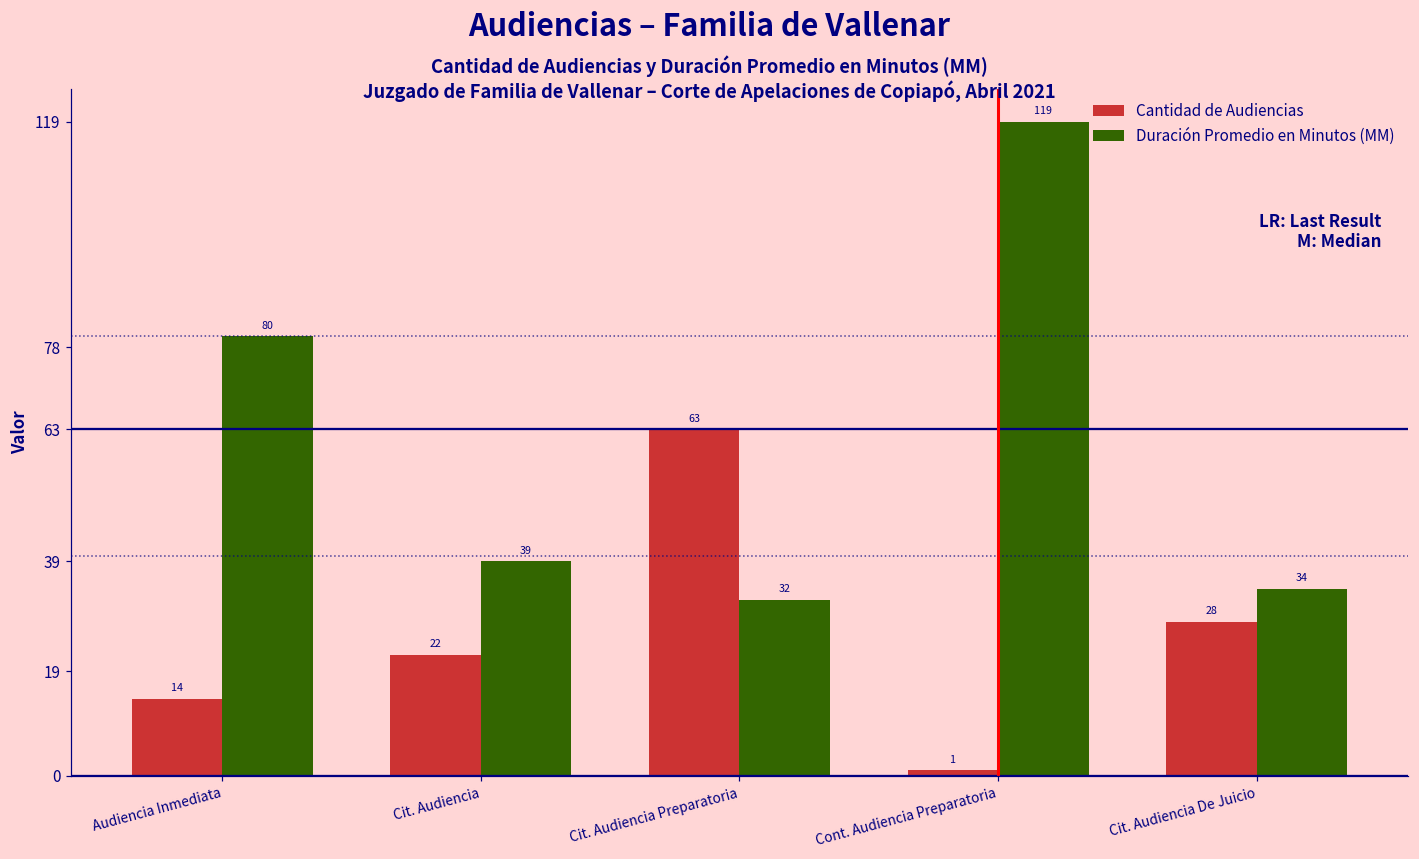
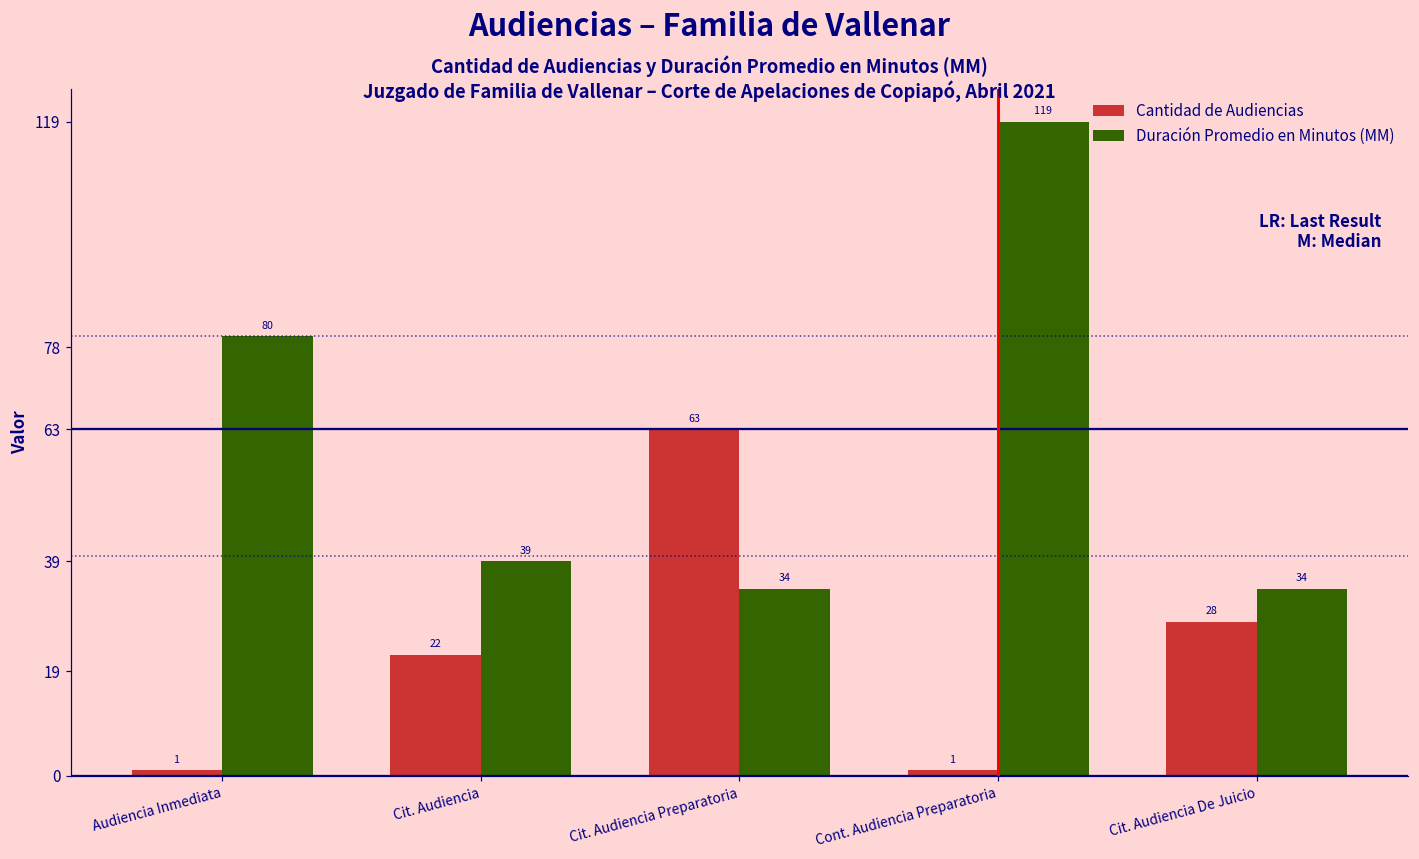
  {
    "Cantidad de Audiencias": {
-     "Audiencia Inmediata": 14,
+     "Audiencia Inmediata": 1,
      "Cit. Audiencia": 22,
      "Cit. Audiencia Preparatoria": 63,
      "Cont. Audiencia Preparatoria": 1,
      "Cit. Audiencia De Juicio": 28
    },
    "Duración Promedio en Minutos (MM)": {
      "Audiencia Inmediata": 80,
      "Cit. Audiencia": 39,
-     "Cit. Audiencia Preparatoria": 32,
+     "Cit. Audiencia Preparatoria": 34,
      "Cont. Audiencia Preparatoria": 119,
      "Cit. Audiencia De Juicio": 34
    }
  }
